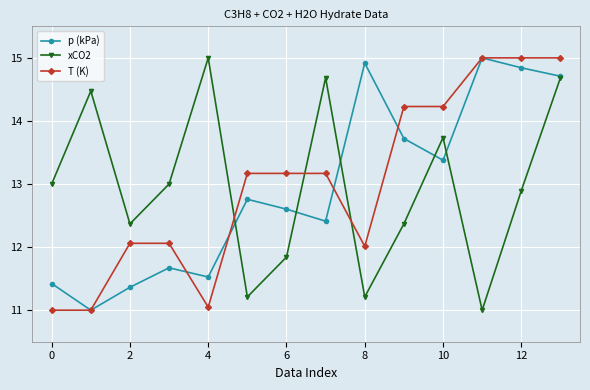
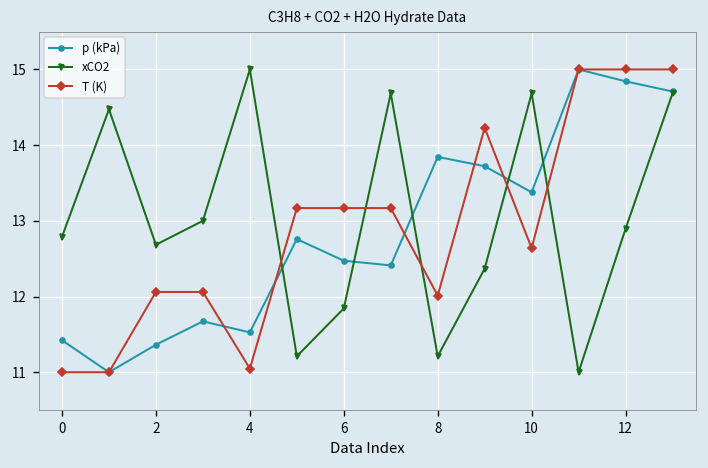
  {
    "p (kPa)": {
      "0": 11.4,
      "2": 11.4,
      "4": 11.5,
-     "6": 12.6,
-     "8": 14.9,
+     "6": 12.5,
+     "8": 13.8,
      "10": 13.4,
      "12": 14.8
    },
    "xCO2": {
-     "0": 13.0,
-     "2": 12.4,
+     "0": 12.8,
+     "2": 12.7,
      "4": 15.0,
      "6": 11.8,
      "8": 11.2,
-     "10": 13.7,
+     "10": 14.7,
      "12": 12.9
    },
    "T (K)": {
      "0": 11.0,
      "2": 12.1,
      "4": 11.0,
      "6": 13.2,
      "8": 12.0,
-     "10": 14.2,
+     "10": 12.6,
      "12": 15.0
    }
  }
